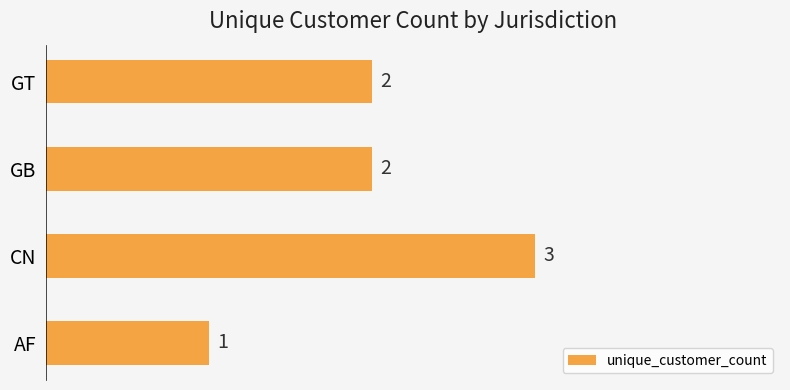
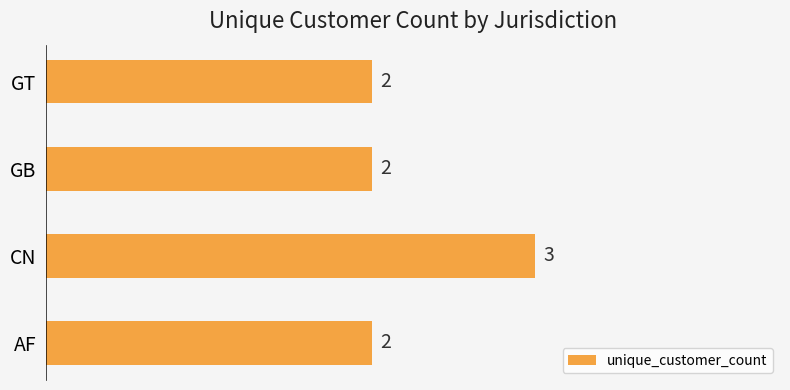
  {
    "GT": 2,
    "GB": 2,
    "CN": 3,
-   "AF": 1
+   "AF": 2
  }
